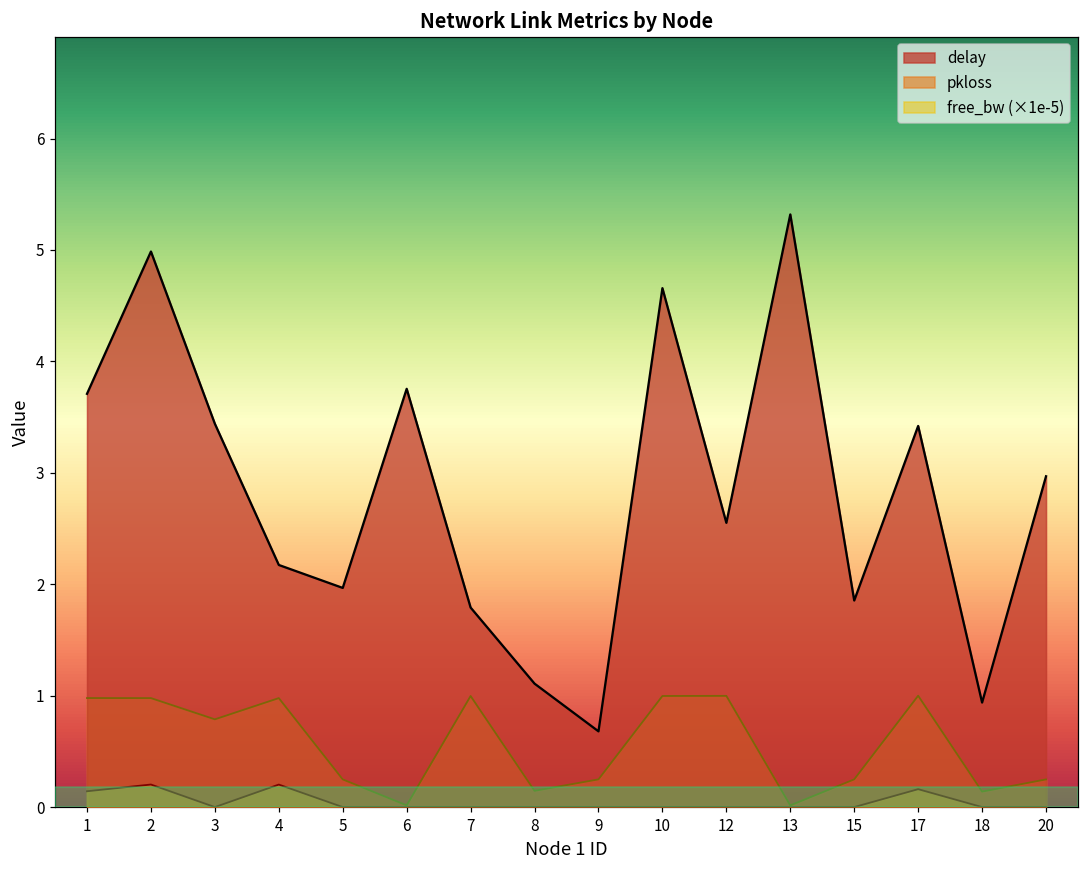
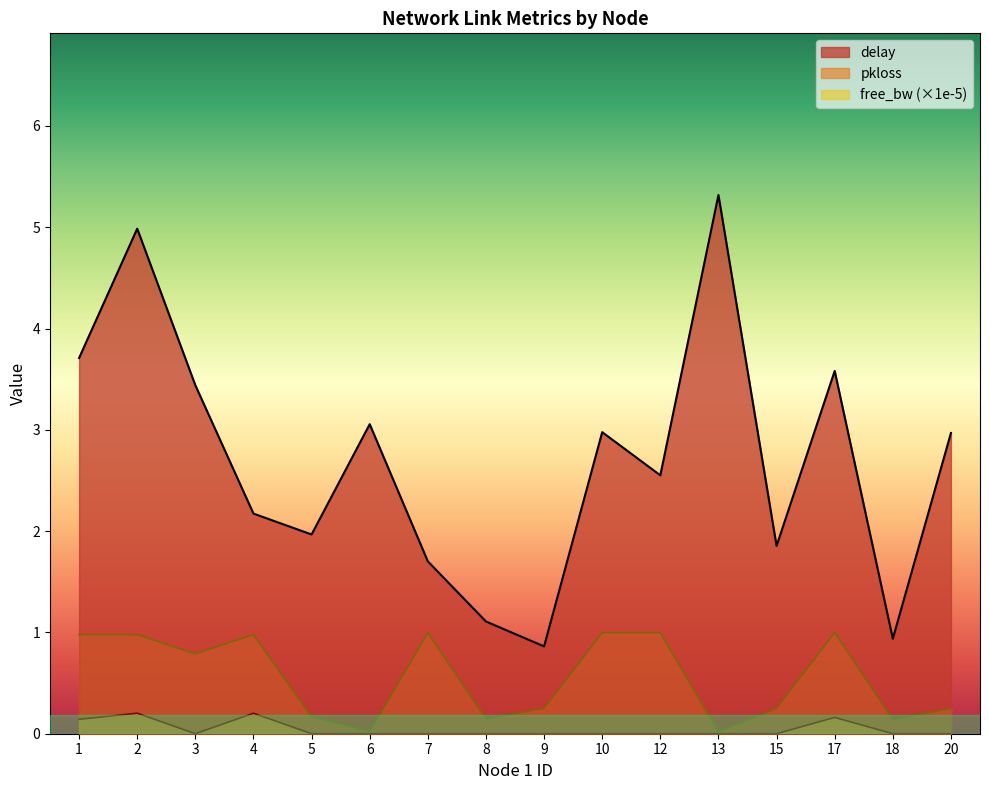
  {
    "delay": {
      "1": 3.71,
      "2": 4.99,
      "3": 3.44,
      "4": 2.17,
      "5": 1.97,
-     "6": 3.75,
-     "7": 1.79,
+     "6": 3.06,
+     "7": 1.70,
      "8": 1.11,
-     "9": 0.68,
-     "10": 4.66,
+     "9": 0.86,
+     "10": 2.98,
      "12": 2.55,
      "13": 5.32,
      "15": 1.85,
-     "17": 3.42,
+     "17": 3.58,
      "18": 0.94,
      "20": 2.97
    },
    "pkloss": {
      "1": 0.14,
      "2": 0.20,
      "3": 0.00,
      "4": 0.20,
      "5": 0.00,
      "7": 0.00,
      "8": 0.00,
      "9": 0.00,
      "10": 0.00,
      "12": 0.00,
      "15": 0.00,
      "17": 0.16,
      "18": 0.00,
      "20": 0.00
    },
    "free_bw (×1e-5)": {
      "1": 0.98,
      "2": 0.98,
      "3": 0.79,
      "4": 0.98,
-     "5": 0.25,
+     "5": 0.17,
      "7": 1.00,
      "8": 0.15,
      "9": 0.25,
      "10": 1.00,
      "12": 1.00,
      "15": 0.25,
      "17": 1.00,
      "18": 0.14,
      "20": 0.25
    }
  }
